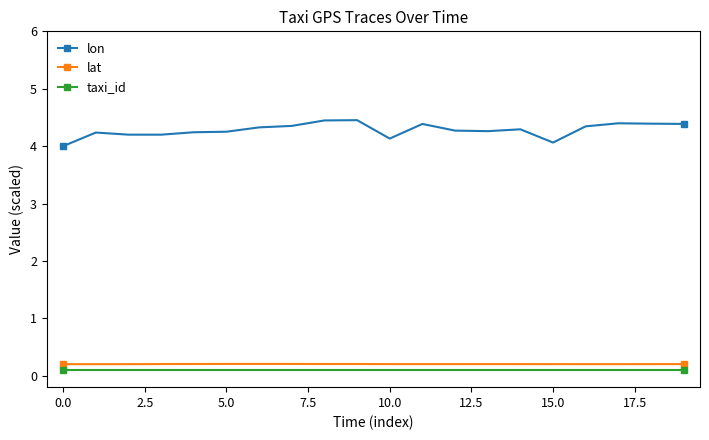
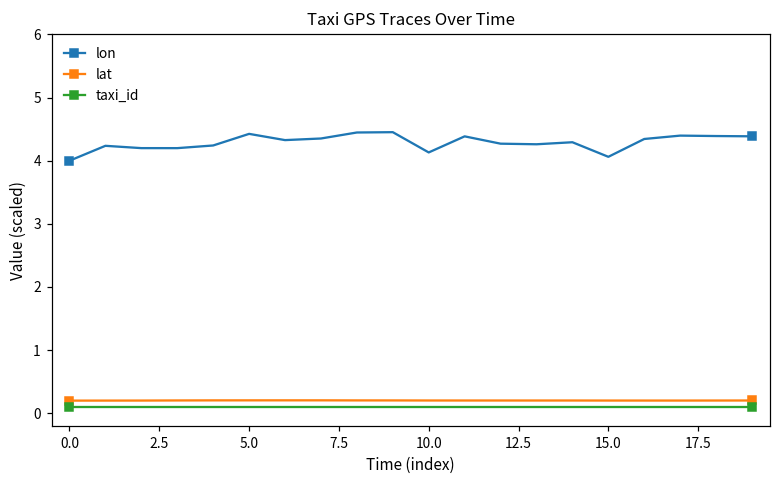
  {
    "lon": {
      "0.0": 4.0,
-     "5.0": 4.3,
+     "5.0": 4.4,
      "10.0": 4.1,
      "15.0": 4.1
    },
    "lat": {
      "0.0": 0.2,
      "5.0": 0.2,
      "10.0": 0.2,
      "15.0": 0.2
    },
    "taxi_id": {
      "0.0": 0.1,
      "5.0": 0.1,
      "10.0": 0.1,
      "15.0": 0.1
    }
  }
